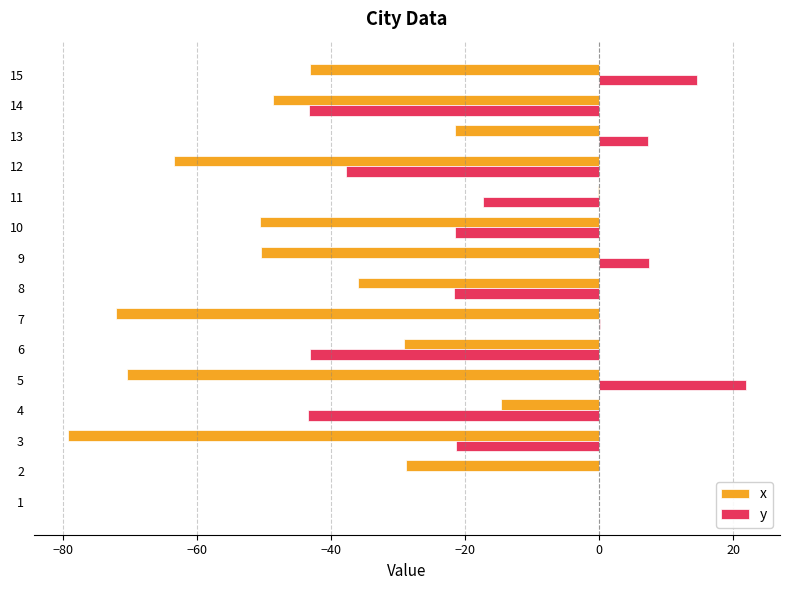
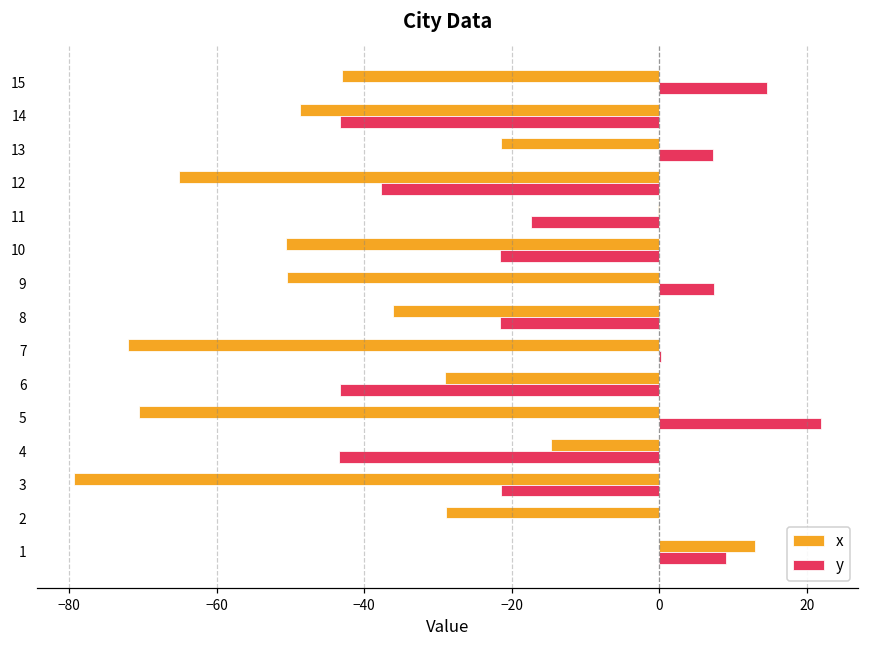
  {
    "x": {
      "15": -43,
      "14": -49,
      "13": -21,
-     "12": -63,
+     "12": -65,
      "10": -51,
      "9": -50,
      "8": -36,
      "7": -72,
      "6": -29,
      "5": -70,
      "4": -15,
      "3": -79,
      "2": -29,
-     "1": 0
+     "1": 13
    },
    "y": {
      "15": 15,
      "14": -43,
      "13": 7,
      "12": -38,
      "11": -17,
      "10": -22,
      "9": 7,
      "8": -22,
      "6": -43,
      "5": 22,
      "4": -43,
      "3": -21,
-     "1": 0
+     "1": 9
    }
  }
